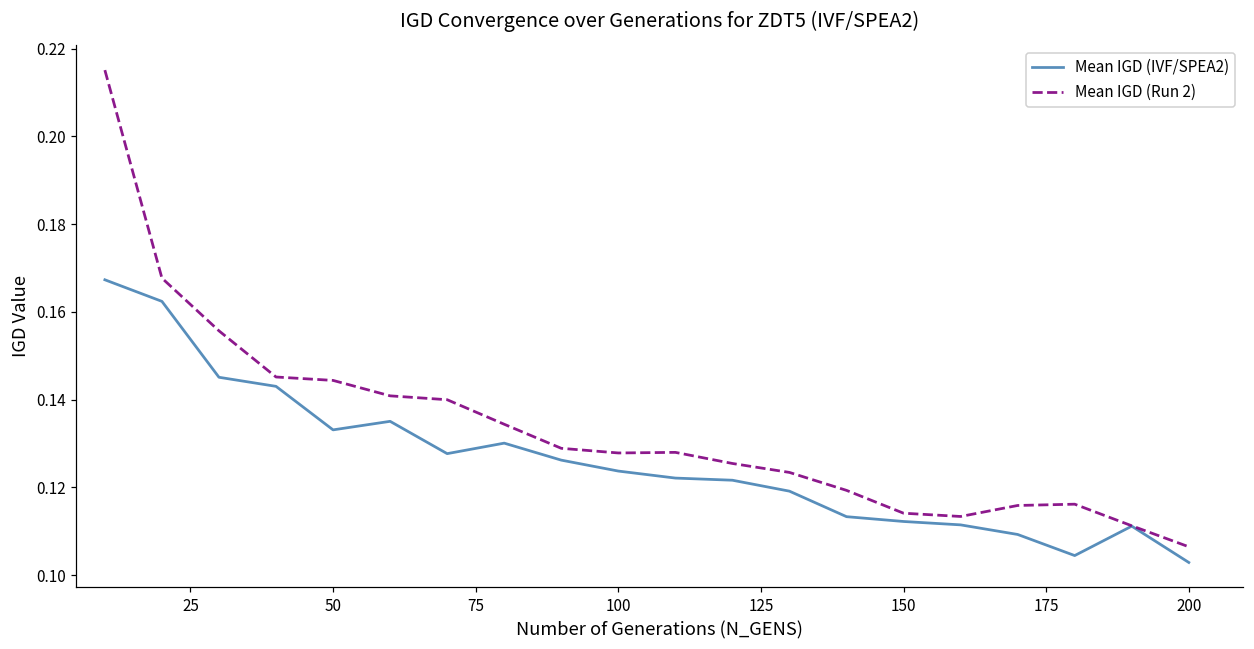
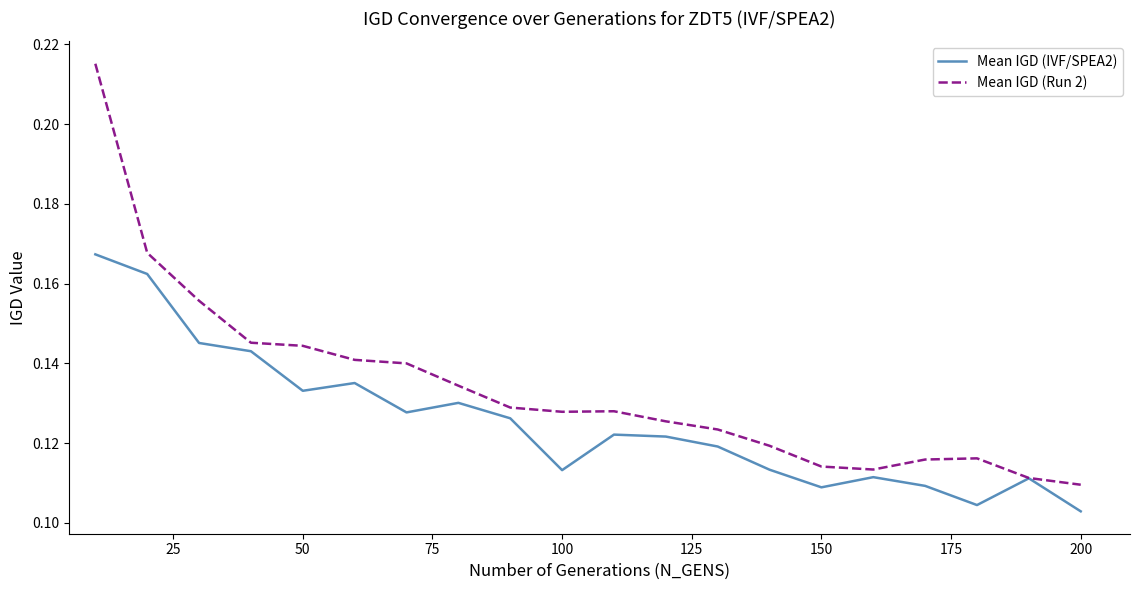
  {
    "Mean IGD (IVF/SPEA2)": {
      "50": 0.133,
-     "100": 0.124,
-     "150": 0.112,
+     "100": 0.113,
+     "150": 0.109,
      "200": 0.103
    },
    "Mean IGD (Run 2)": {
      "50": 0.144,
      "100": 0.128,
      "150": 0.114,
-     "200": 0.106
+     "200": 0.110
    }
  }
